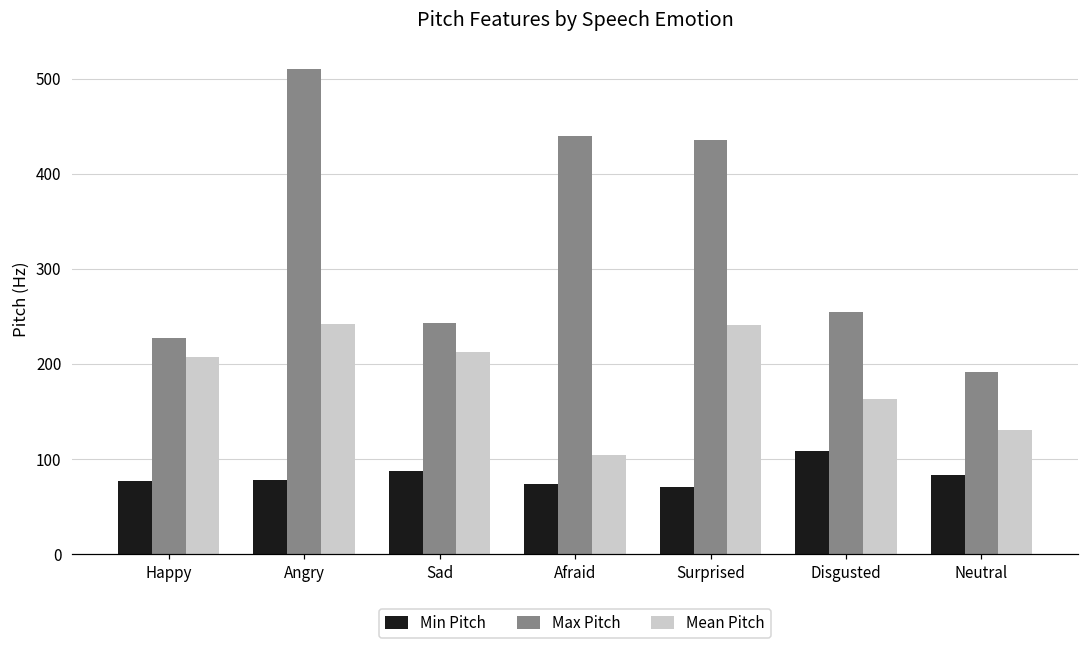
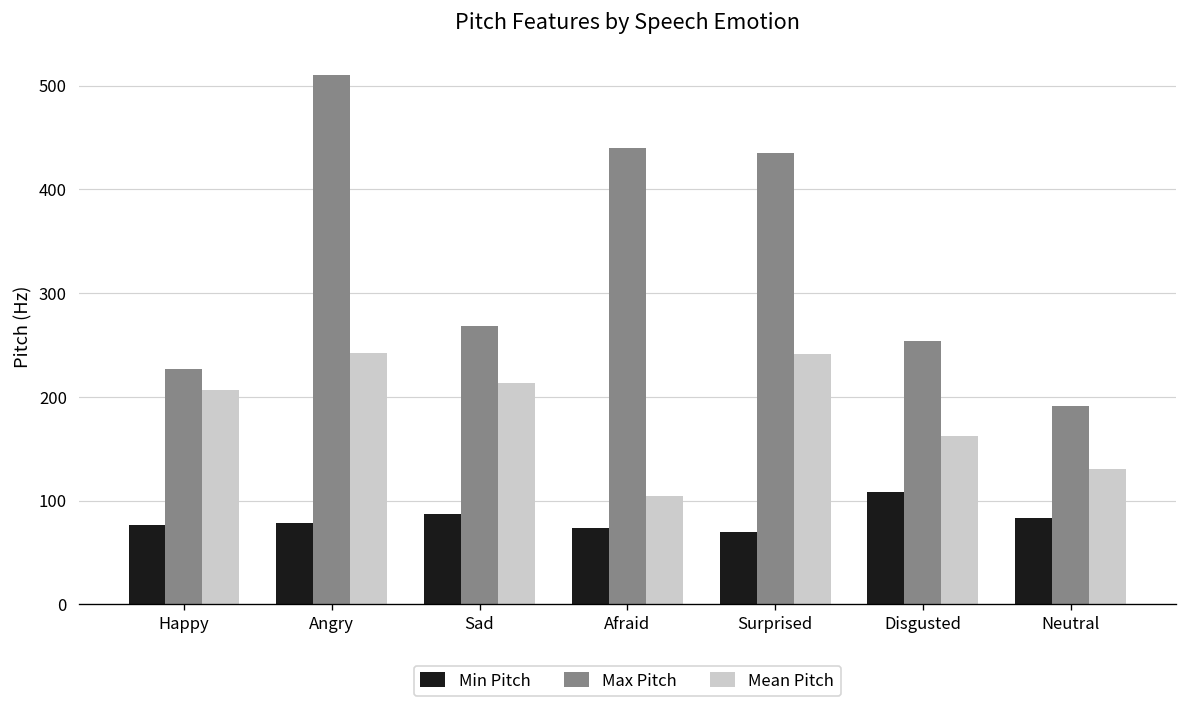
  {
    "Min Pitch": {
      "Happy": 80,
      "Angry": 80,
      "Sad": 90,
      "Afraid": 70,
      "Surprised": 70,
      "Disgusted": 110,
      "Neutral": 80
    },
    "Max Pitch": {
      "Happy": 230,
      "Angry": 510,
-     "Sad": 240,
+     "Sad": 270,
      "Afraid": 440,
      "Surprised": 430,
      "Disgusted": 250,
      "Neutral": 190
    },
    "Mean Pitch": {
      "Happy": 210,
      "Angry": 240,
      "Sad": 210,
      "Afraid": 100,
      "Surprised": 240,
      "Disgusted": 160,
      "Neutral": 130
    }
  }
